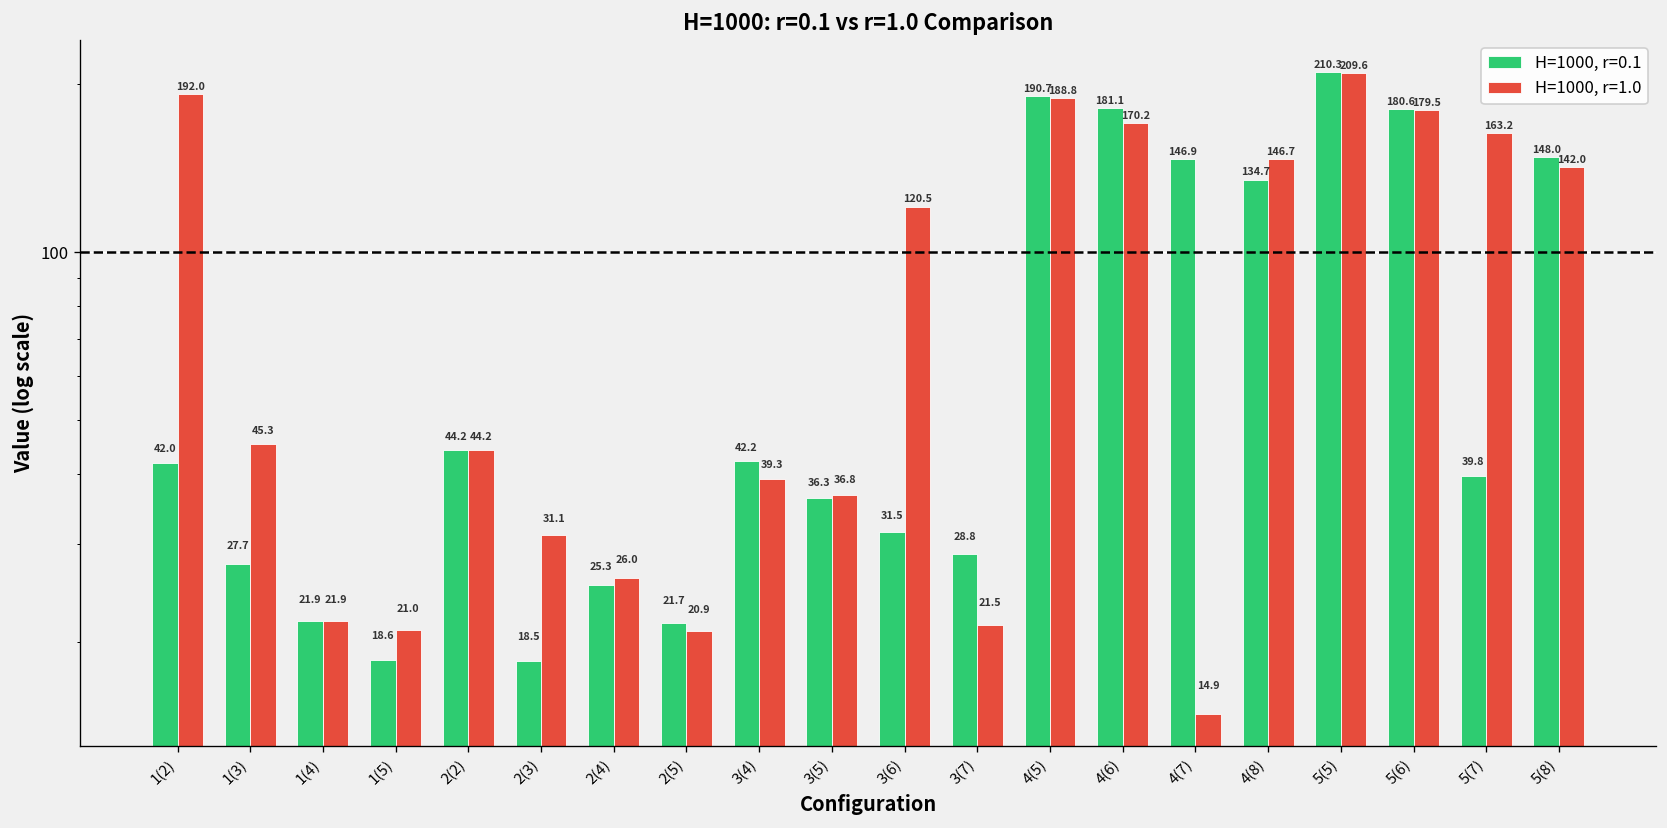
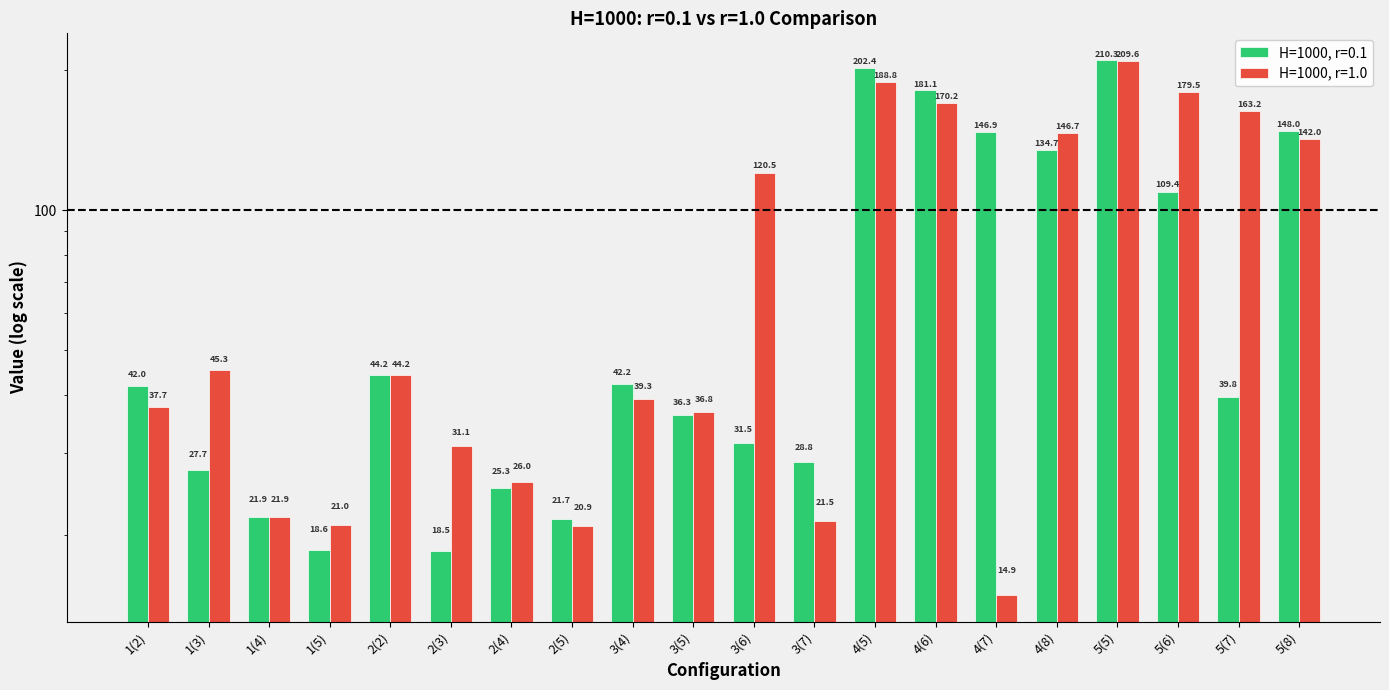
  {
    "H=1000, r=0.1": {
      "1(2)": 42.0,
      "1(3)": 27.7,
      "1(4)": 21.9,
      "1(5)": 18.6,
      "2(2)": 44.2,
      "2(3)": 18.5,
      "2(4)": 25.3,
      "2(5)": 21.7,
      "3(4)": 42.2,
      "3(5)": 36.3,
      "3(6)": 31.5,
      "3(7)": 28.8,
-     "4(5)": 190.7,
+     "4(5)": 202.4,
      "4(6)": 181.1,
      "4(7)": 146.9,
      "4(8)": 134.7,
      "5(5)": 210.3,
-     "5(6)": 180.6,
+     "5(6)": 109.4,
      "5(7)": 39.8,
      "5(8)": 148.0
    },
    "H=1000, r=1.0": {
-     "1(2)": 192.0,
+     "1(2)": 37.7,
      "1(3)": 45.3,
      "1(4)": 21.9,
      "1(5)": 21.0,
      "2(2)": 44.2,
      "2(3)": 31.1,
      "2(4)": 26.0,
      "2(5)": 20.9,
      "3(4)": 39.3,
      "3(5)": 36.8,
      "3(6)": 120.5,
      "3(7)": 21.5,
      "4(5)": 188.8,
      "4(6)": 170.2,
      "4(7)": 14.9,
      "4(8)": 146.7,
      "5(5)": 209.6,
      "5(6)": 179.5,
      "5(7)": 163.2,
      "5(8)": 142.0
    }
  }
